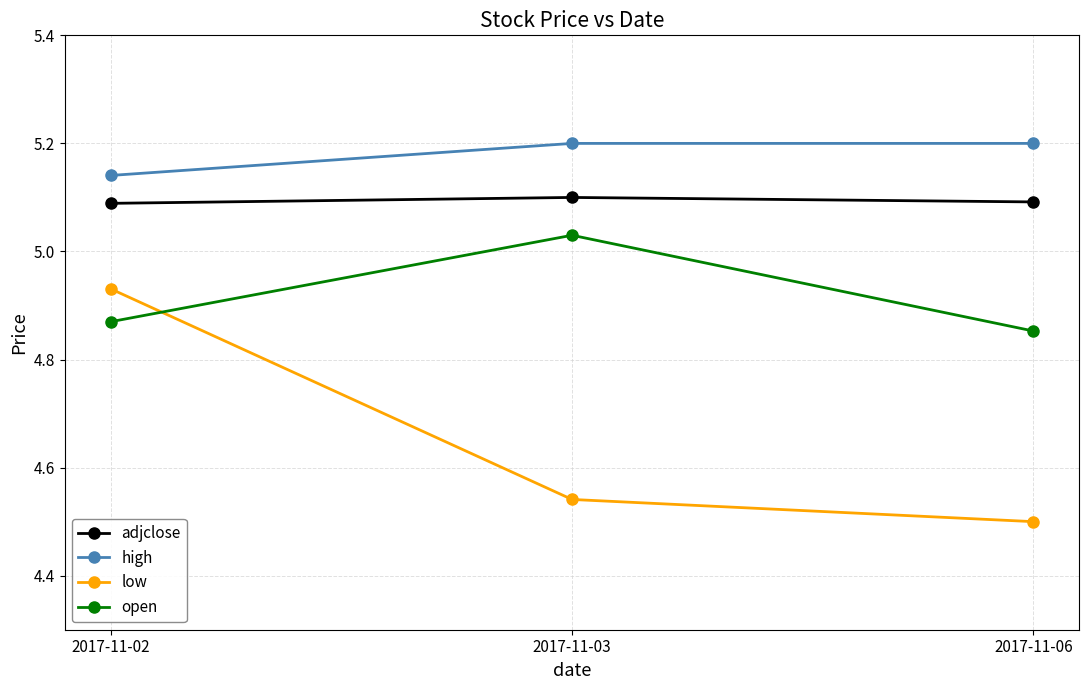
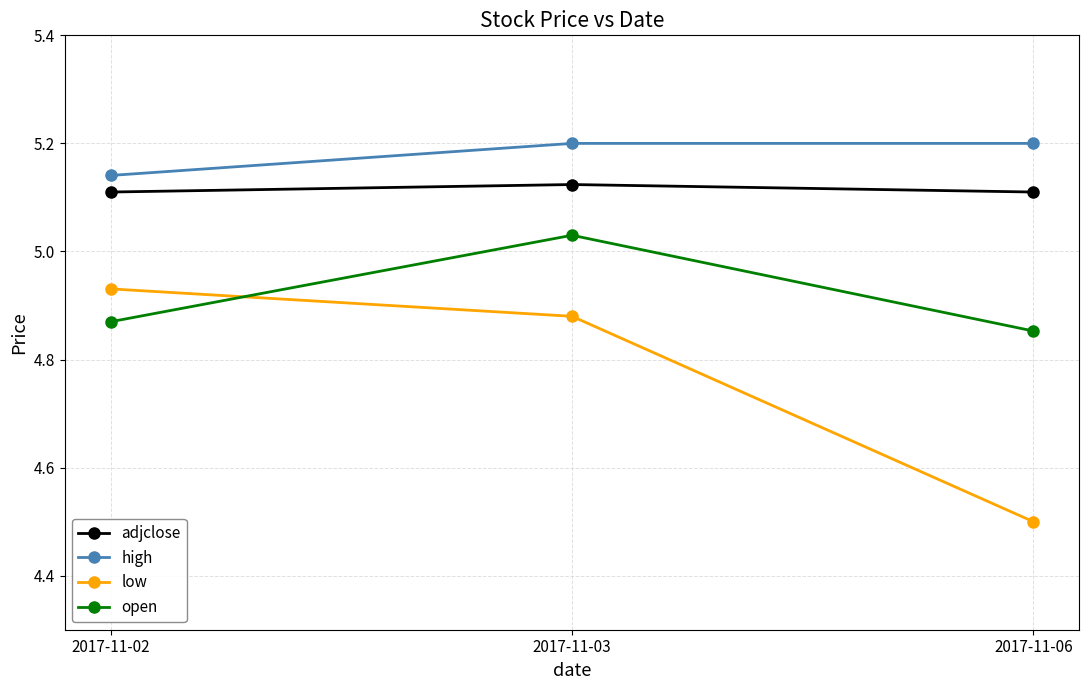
  {
    "adjclose": {
-     "2017-11-02": 5.09,
-     "2017-11-03": 5.10,
-     "2017-11-06": 5.09
+     "2017-11-02": 5.11,
+     "2017-11-03": 5.12,
+     "2017-11-06": 5.11
    },
    "high": {
      "2017-11-02": 5.14,
      "2017-11-03": 5.20,
      "2017-11-06": 5.20
    },
    "low": {
      "2017-11-02": 4.93,
-     "2017-11-03": 4.54,
+     "2017-11-03": 4.88,
      "2017-11-06": 4.50
    },
    "open": {
      "2017-11-02": 4.87,
      "2017-11-03": 5.03,
      "2017-11-06": 4.85
    }
  }
